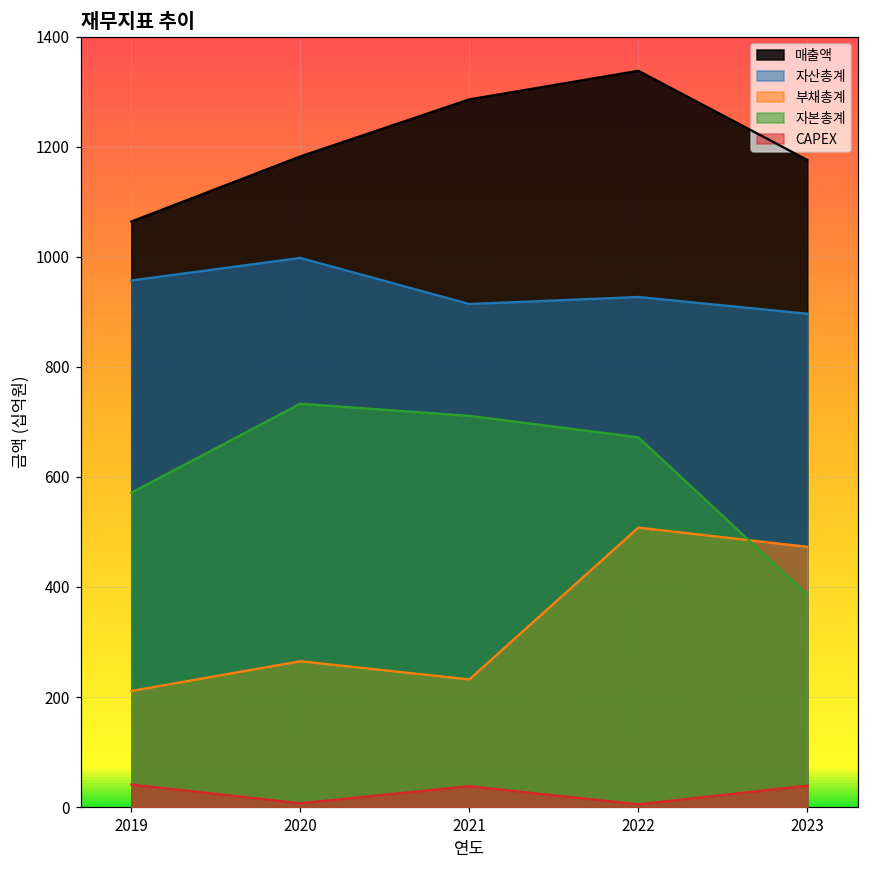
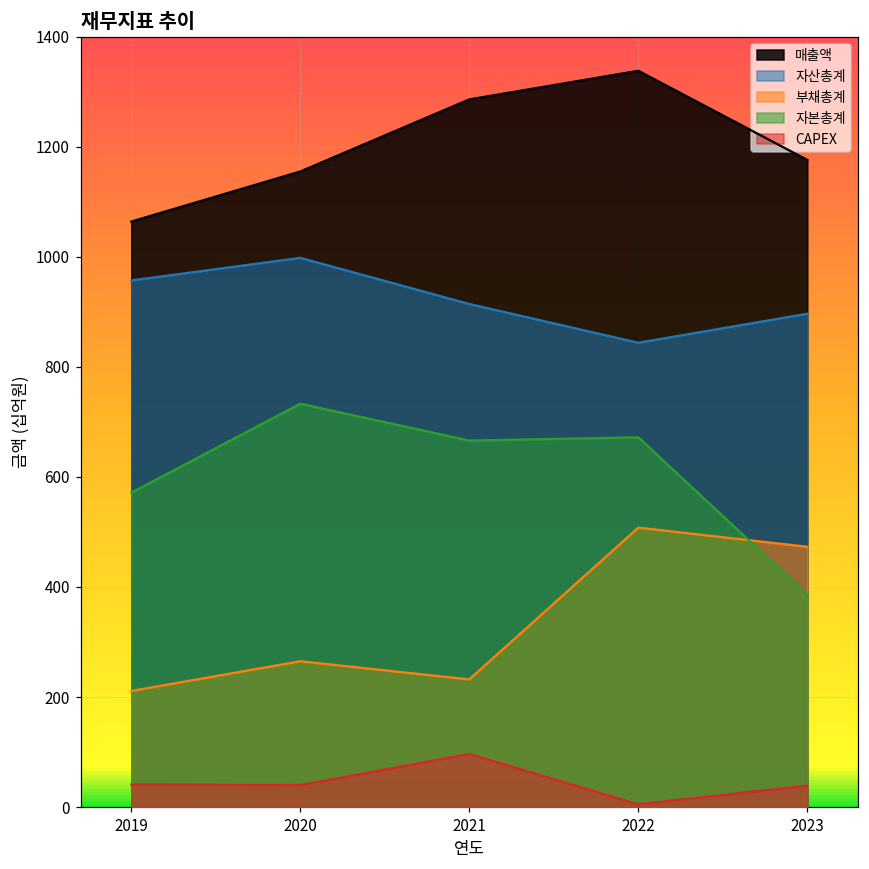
  {
    "매출액": {
      "2019": 1060,
-     "2020": 1180,
+     "2020": 1160,
      "2021": 1290,
      "2022": 1340,
      "2023": 1180
    },
    "자산총계": {
      "2019": 960,
      "2020": 1000,
      "2021": 910,
-     "2022": 930,
+     "2022": 840,
      "2023": 900
    },
    "부채총계": {
      "2019": 210,
      "2020": 270,
      "2021": 230,
      "2022": 510,
      "2023": 470
    },
    "자본총계": {
      "2019": 570,
      "2020": 730,
-     "2021": 710,
+     "2021": 670,
      "2022": 670,
      "2023": 390
    },
    "CAPEX": {
      "2019": 40,
-     "2020": 10,
-     "2021": 40,
+     "2020": 40,
+     "2021": 100,
      "2022": 10,
      "2023": 40
    }
  }
